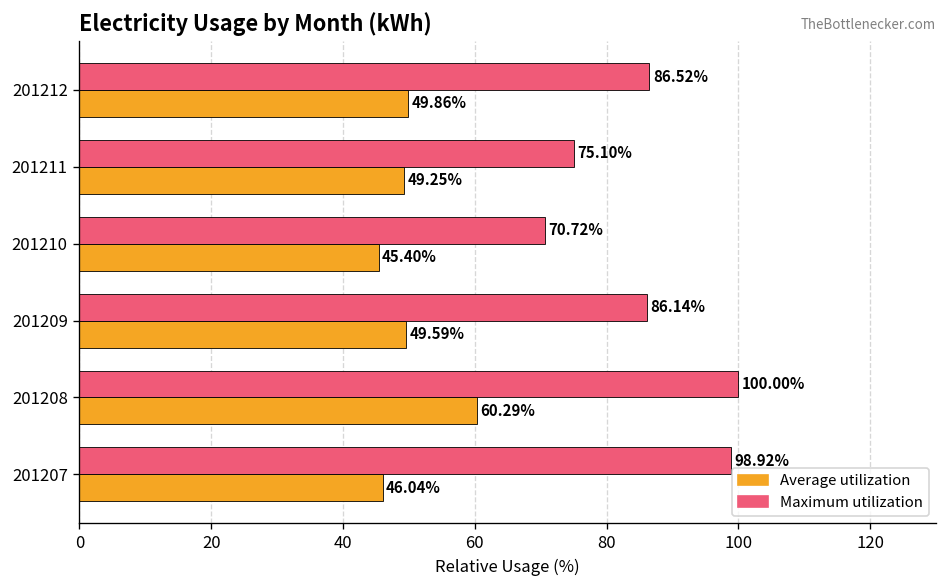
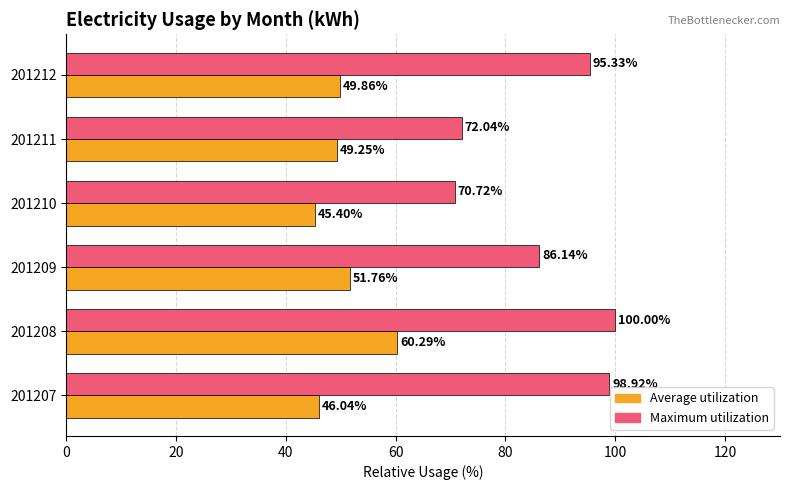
  {
    "Average utilization": {
      "201212": "49.86%",
      "201211": "49.25%",
      "201210": "45.40%",
-     "201209": "49.59%",
+     "201209": "51.76%",
      "201208": "60.29%",
      "201207": "46.04%"
    },
    "Maximum utilization": {
-     "201212": "86.52%",
-     "201211": "75.10%",
+     "201212": "95.33%",
+     "201211": "72.04%",
      "201210": "70.72%",
      "201209": "86.14%",
      "201208": "100.00%"
    }
  }
